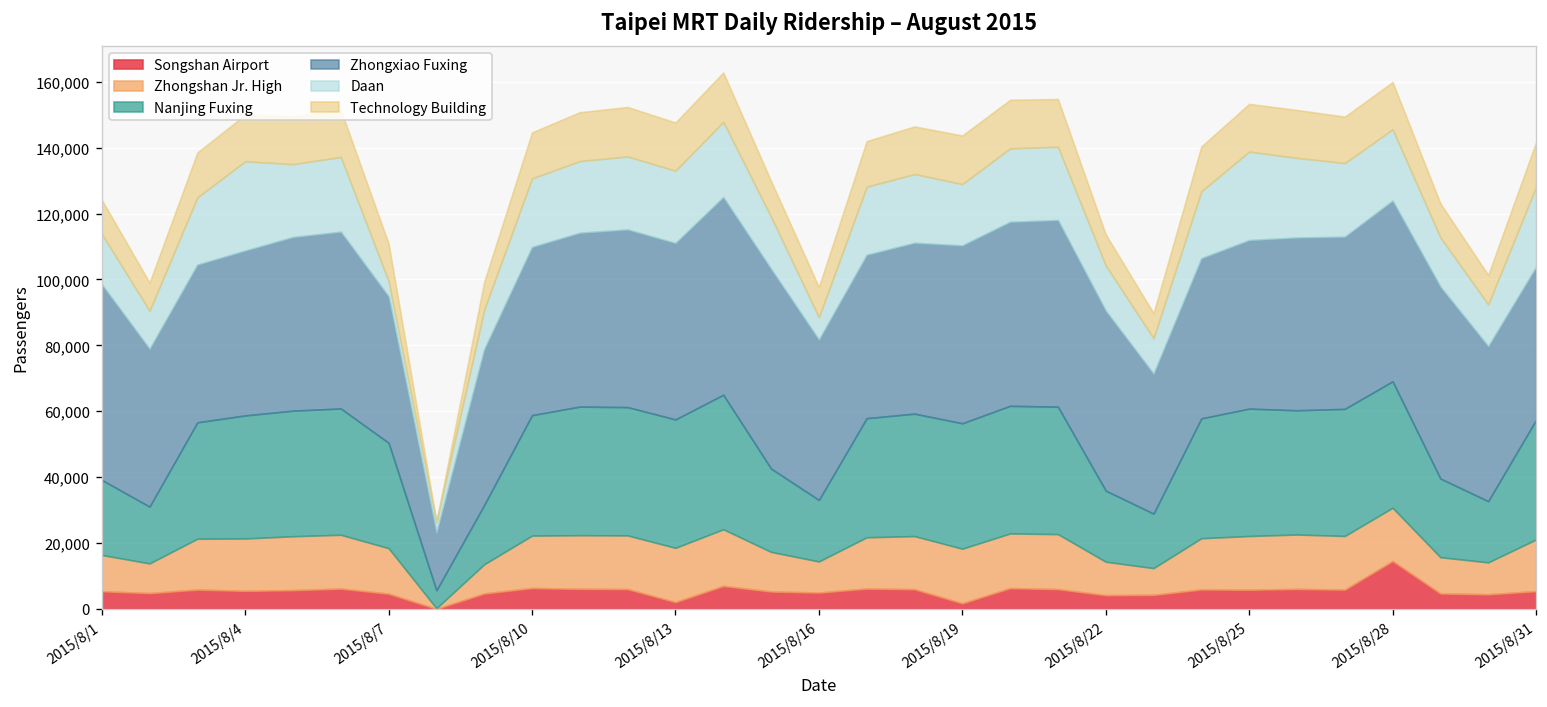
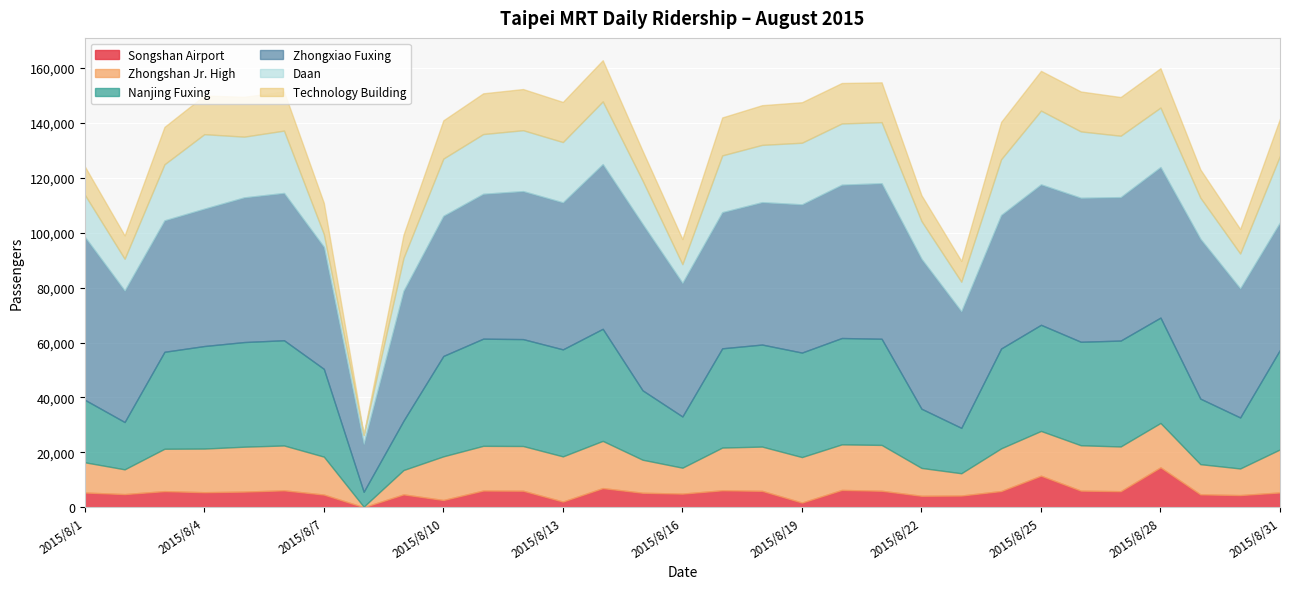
  {
    "Songshan Airport": {
      "2015/8/1": "5,000",
      "2015/8/4": "5,000",
      "2015/8/7": "5,000",
-     "2015/8/10": "6,000",
+     "2015/8/10": "3,000",
      "2015/8/13": "2,000",
      "2015/8/16": "5,000",
      "2015/8/19": "2,000",
      "2015/8/22": "4,000",
-     "2015/8/25": "6,000",
+     "2015/8/25": "11,000",
      "2015/8/28": "15,000",
      "2015/8/31": "5,000"
    },
    "Daan": {
      "2015/8/1": "15,000",
      "2015/8/4": "27,000",
      "2015/8/7": "5,000",
      "2015/8/10": "21,000",
      "2015/8/13": "22,000",
      "2015/8/16": "7,000",
-     "2015/8/19": "19,000",
+     "2015/8/19": "22,000",
      "2015/8/22": "14,000",
      "2015/8/25": "27,000",
      "2015/8/28": "22,000",
      "2015/8/31": "24,000"
    }
  }
